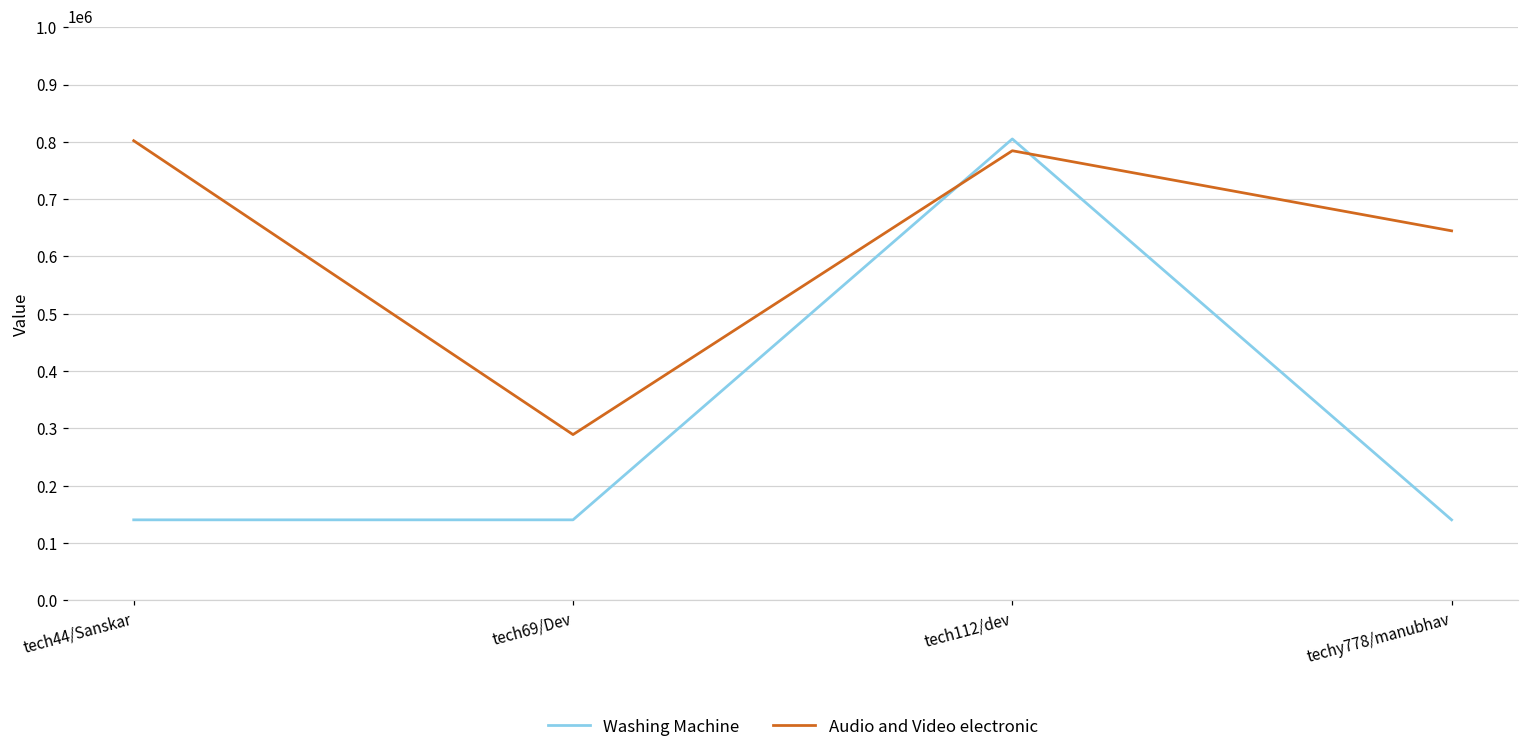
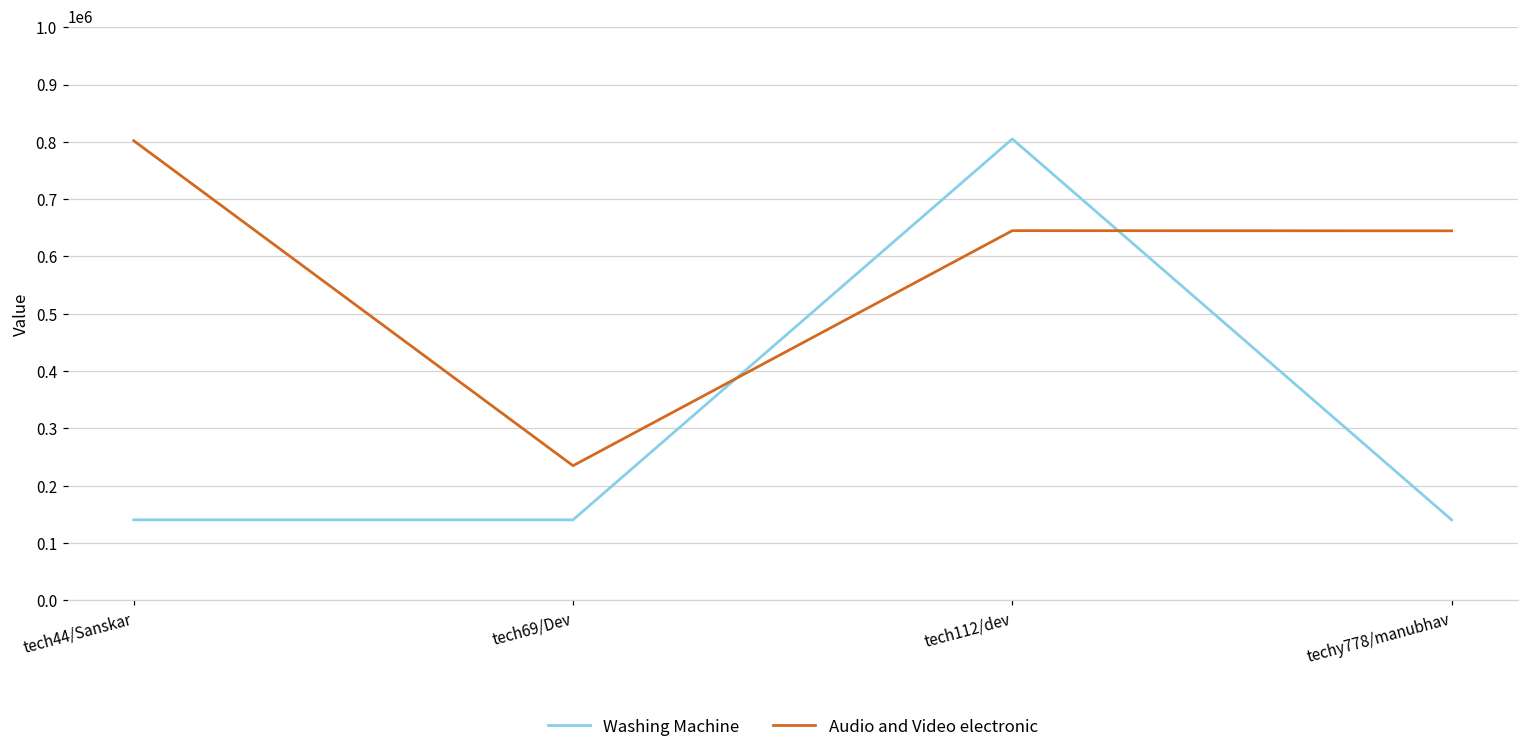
  {
    "Washing Machine": {
      "tech44/Sanskar": 140000,
      "tech69/Dev": 140000,
      "tech112/dev": 810000,
      "techy778/manubhav": 140000
    },
    "Audio and Video electronic": {
      "tech44/Sanskar": 800000,
-     "tech69/Dev": 290000,
-     "tech112/dev": 780000,
+     "tech69/Dev": 230000,
+     "tech112/dev": 650000,
      "techy778/manubhav": 640000
    }
  }
